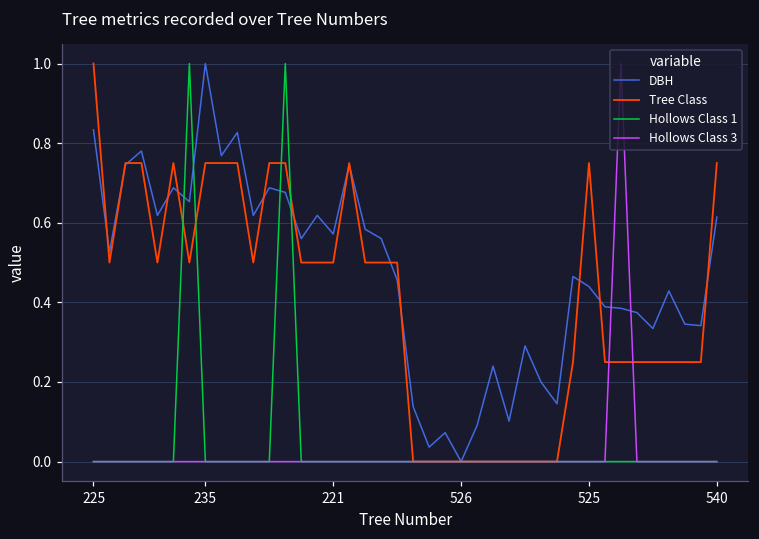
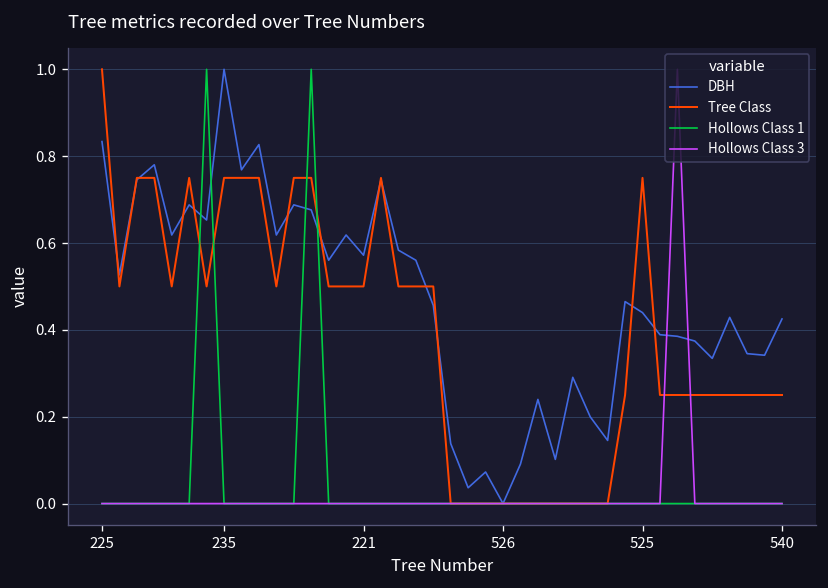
  {
    "DBH": {
      "225": 0.83,
      "235": 1.00,
      "221": 0.57,
      "525": 0.44,
-     "540": 0.61
+     "540": 0.43
    },
    "Tree Class": {
      "225": 1.00,
      "235": 0.75,
      "221": 0.50,
      "525": 0.75,
-     "540": 0.75
+     "540": 0.25
    }
  }
